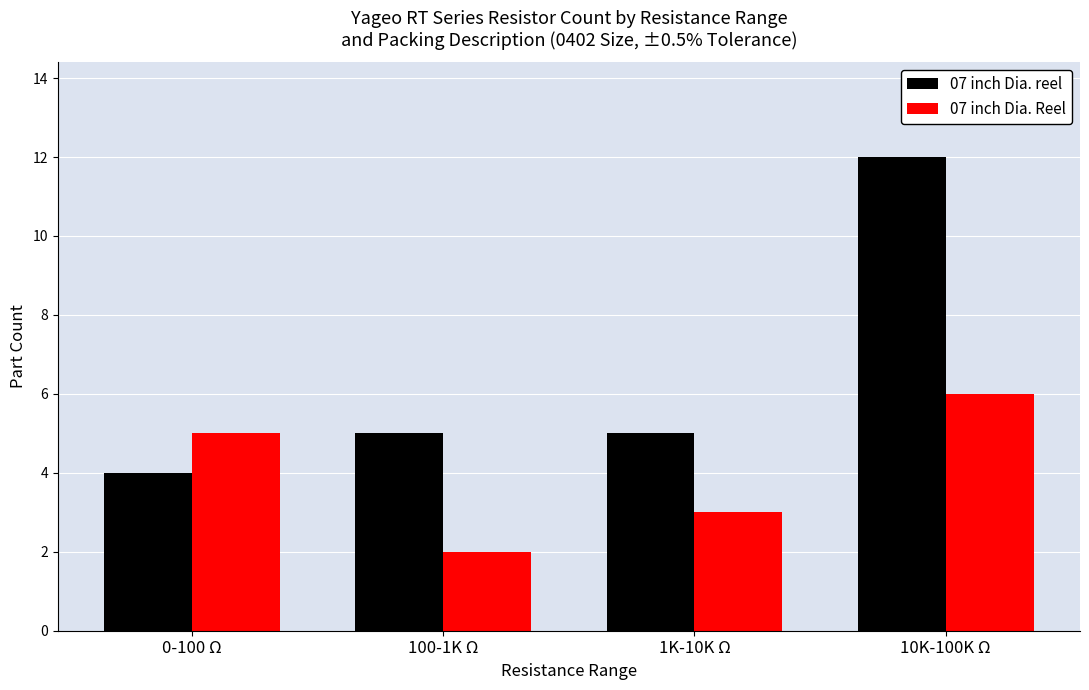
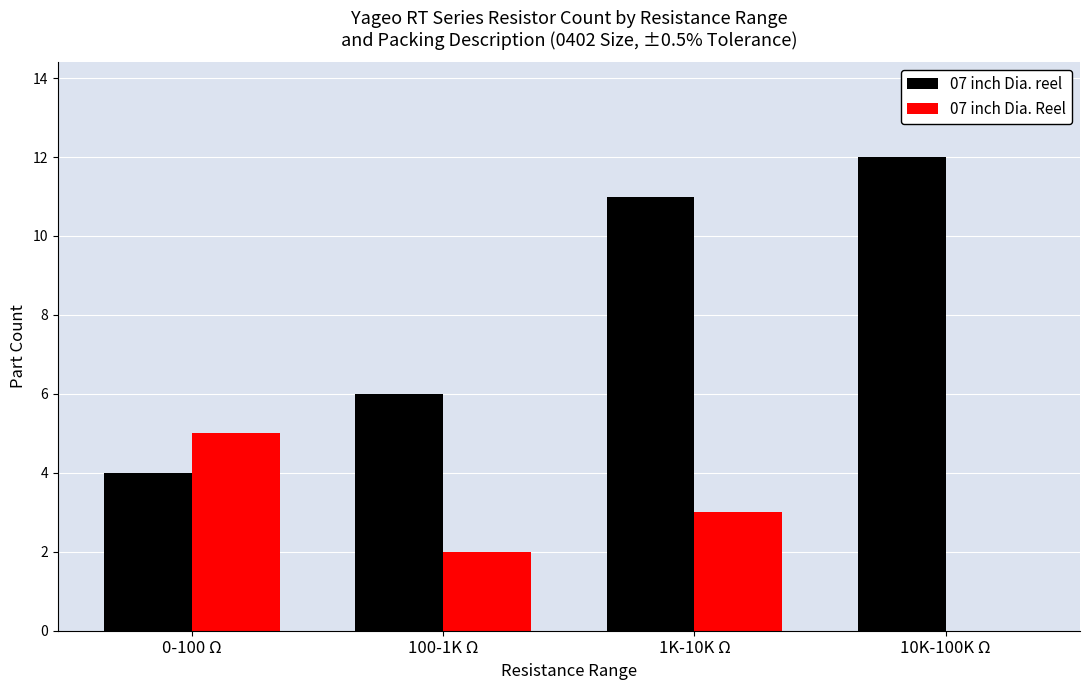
  {
    "07 inch Dia. reel": {
      "0-100 Ω": 4,
-     "100-1K Ω": 5,
-     "1K-10K Ω": 5,
+     "100-1K Ω": 6,
+     "1K-10K Ω": 11,
      "10K-100K Ω": 12
    },
    "07 inch Dia. Reel": {
      "0-100 Ω": 5,
      "100-1K Ω": 2,
      "1K-10K Ω": 3,
-     "10K-100K Ω": 6
+     "10K-100K Ω": 0
    }
  }
